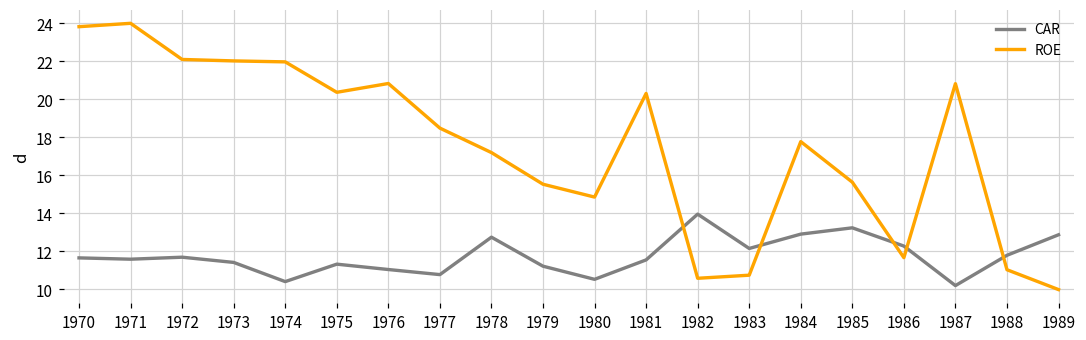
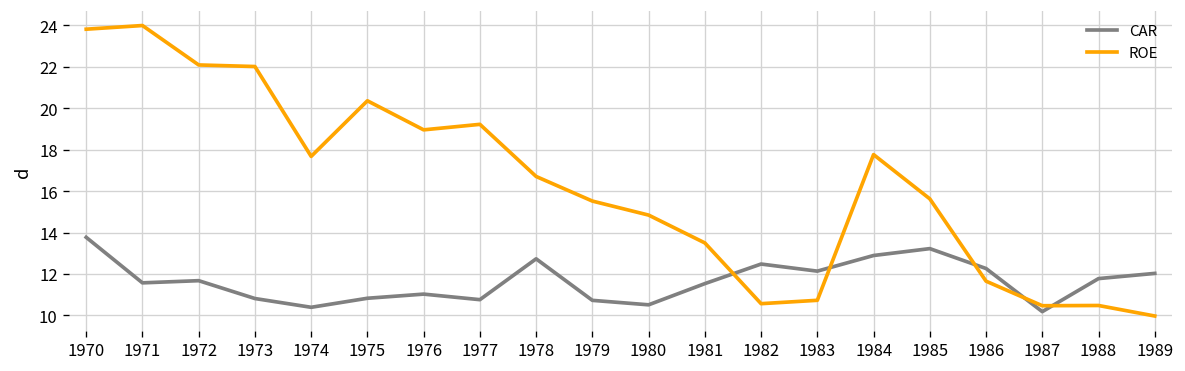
  {
    "CAR": {
-     "1970": 11.6,
+     "1970": 13.8,
      "1971": 11.6,
      "1972": 11.7,
-     "1973": 11.4,
+     "1973": 10.8,
      "1974": 10.4,
-     "1975": 11.3,
+     "1975": 10.8,
      "1976": 11.0,
      "1977": 10.8,
      "1978": 12.7,
-     "1979": 11.2,
+     "1979": 10.7,
      "1980": 10.5,
      "1981": 11.5,
-     "1982": 13.9,
+     "1982": 12.5,
      "1983": 12.1,
      "1984": 12.9,
      "1985": 13.2,
      "1986": 12.3,
      "1987": 10.2,
      "1988": 11.8,
-     "1989": 12.9
+     "1989": 12.0
    },
    "ROE": {
      "1970": 23.8,
      "1971": 24.0,
      "1972": 22.1,
      "1973": 22.0,
-     "1974": 22.0,
+     "1974": 17.7,
      "1975": 20.4,
-     "1976": 20.8,
-     "1977": 18.5,
-     "1978": 17.2,
+     "1976": 19.0,
+     "1977": 19.2,
+     "1978": 16.7,
      "1979": 15.5,
      "1980": 14.8,
-     "1981": 20.3,
+     "1981": 13.5,
      "1982": 10.6,
      "1983": 10.7,
      "1984": 17.8,
      "1985": 15.6,
      "1986": 11.7,
-     "1987": 20.8,
-     "1988": 11.0,
+     "1987": 10.5,
+     "1988": 10.5,
      "1989": 10.0
    }
  }
